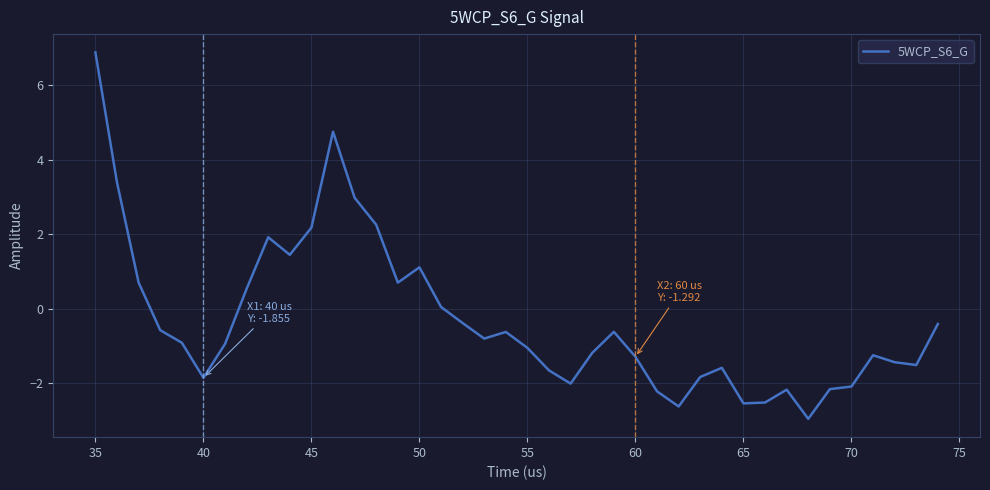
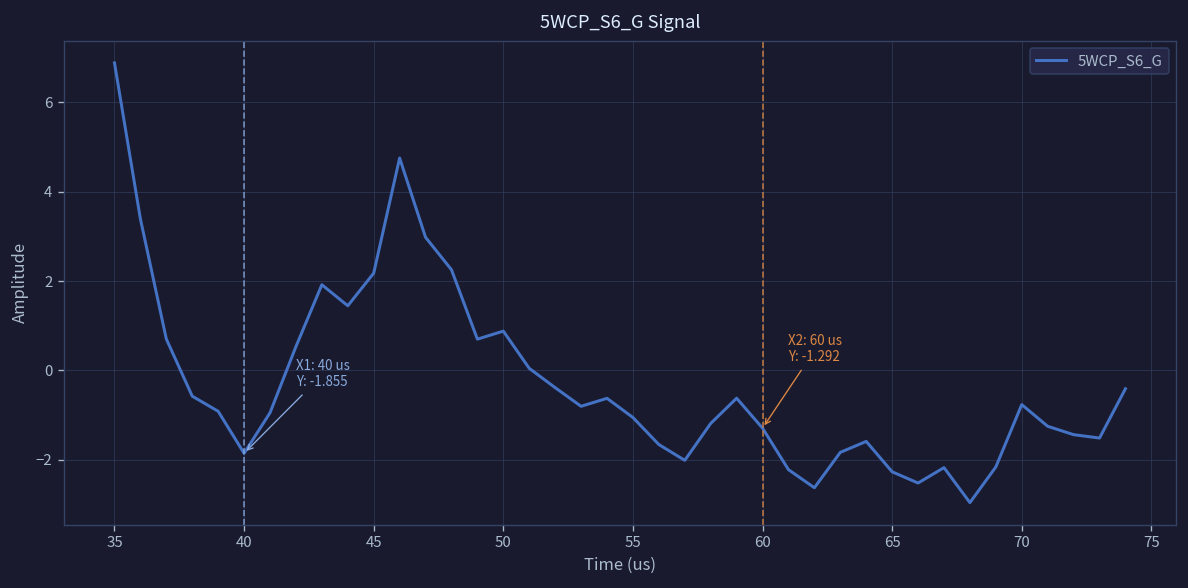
  {
    "35": 6.9,
    "40": -1.9,
    "45": 2.2,
-   "50": 1.1,
+   "50": 0.9,
    "55": -1.1,
-   "65": -2.5,
-   "70": -2.1
+   "65": -2.3,
+   "70": -0.8
  }
